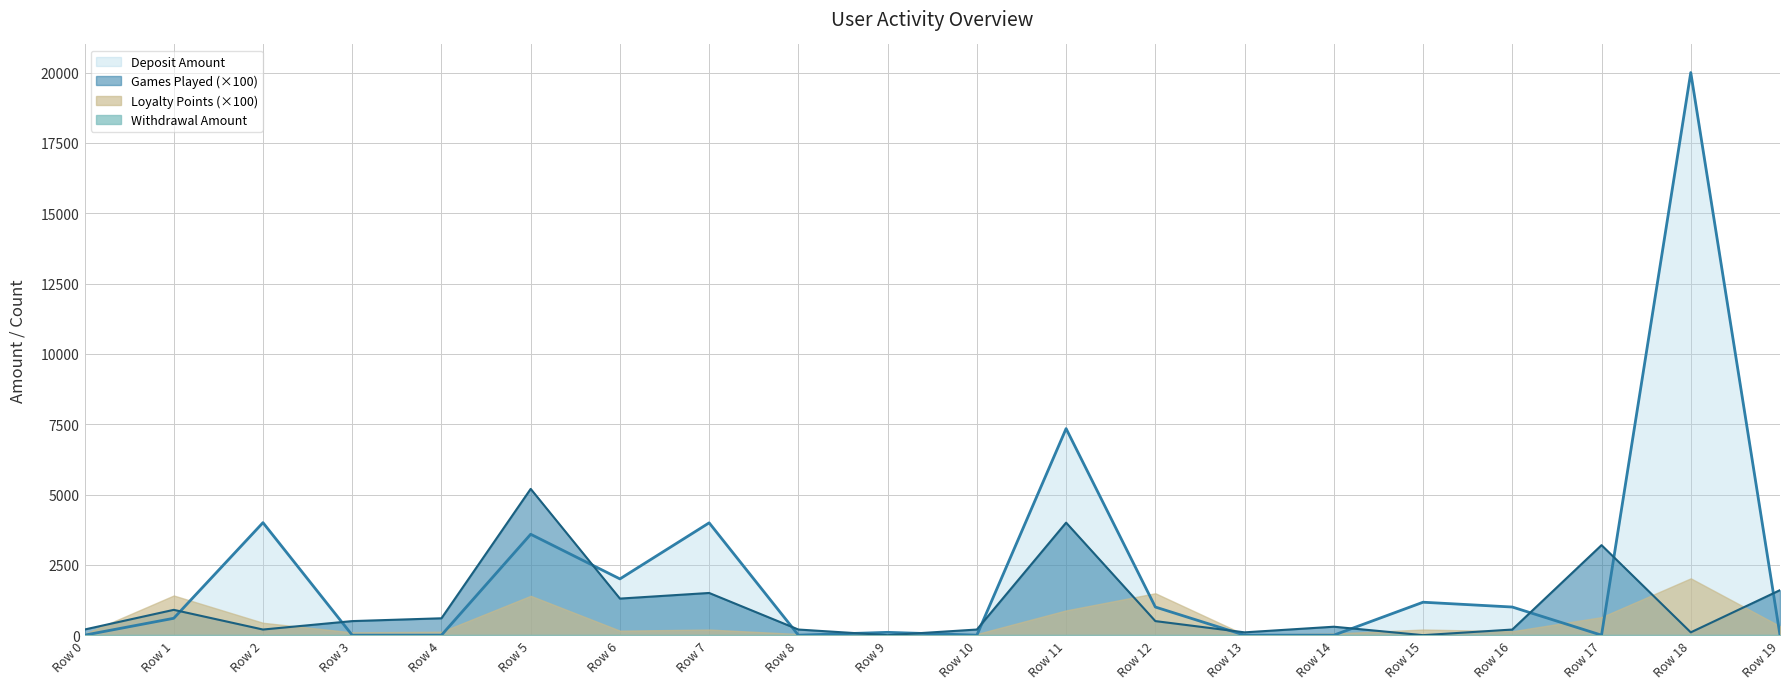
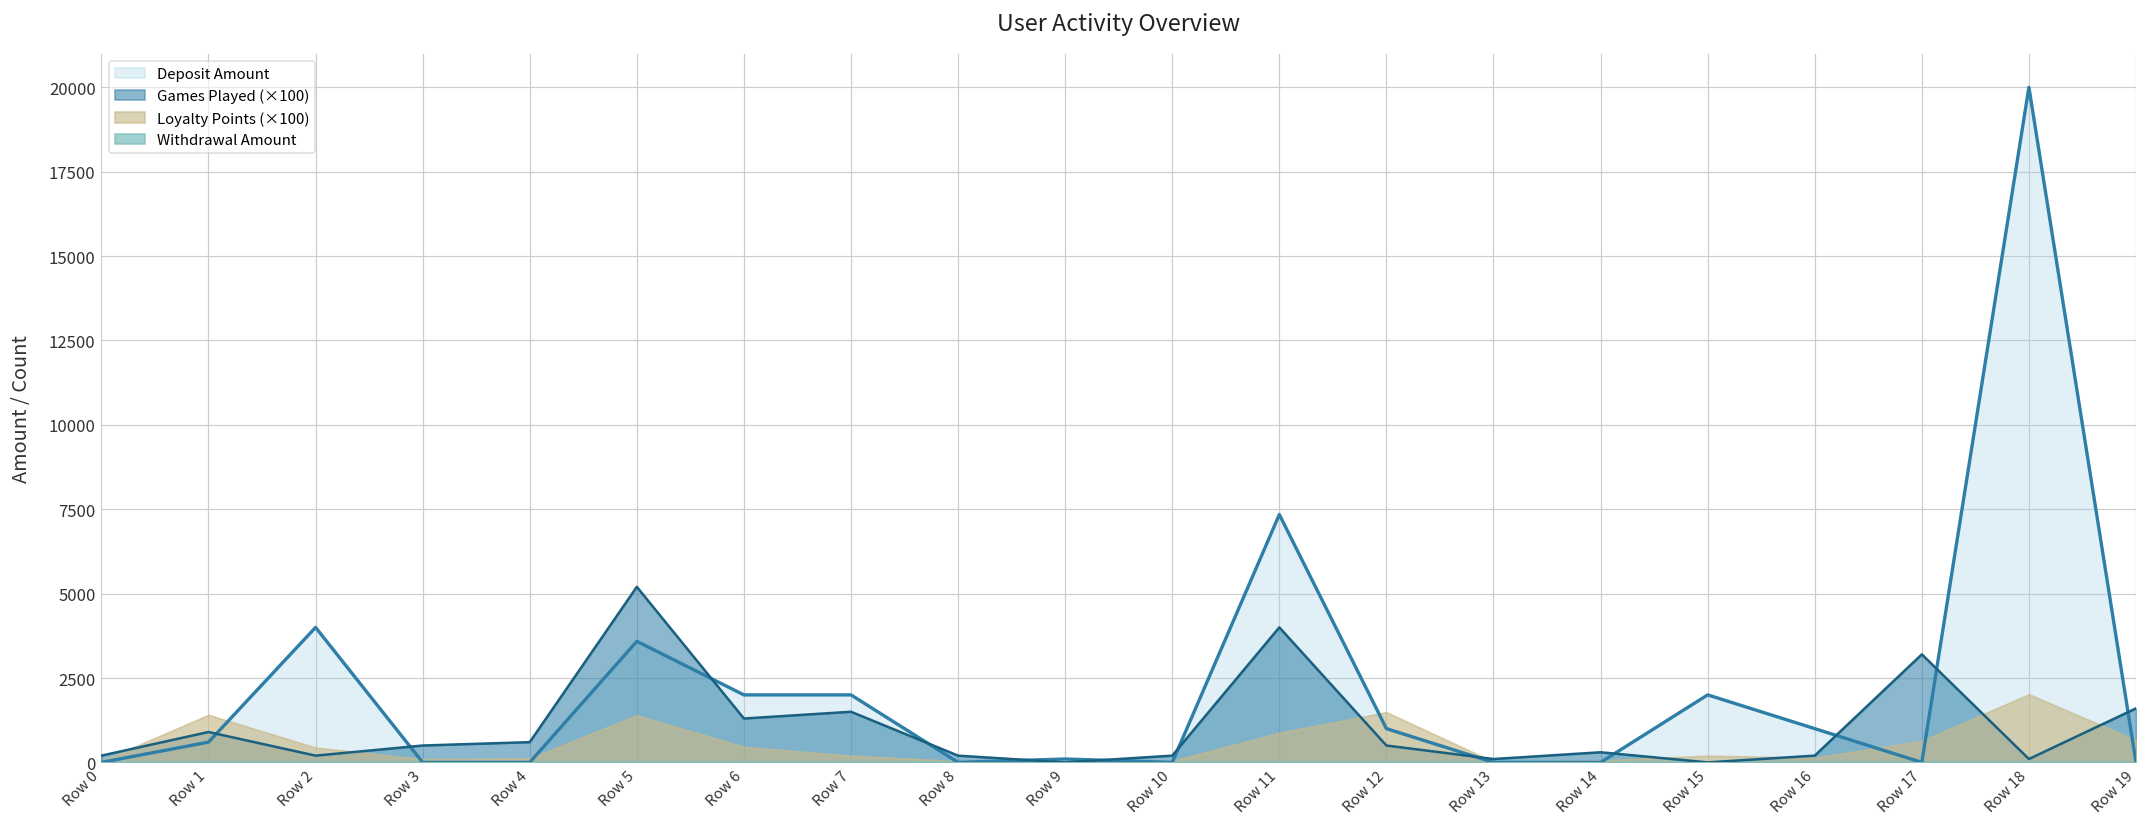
  {
    "Deposit Amount": {
      "Row 1": 600,
      "Row 2": 4000,
      "Row 5": 3600,
      "Row 6": 2000,
-     "Row 7": 4000,
+     "Row 7": 2000,
      "Row 9": 100,
      "Row 11": 7300,
      "Row 12": 1000,
-     "Row 15": 1200,
+     "Row 15": 2000,
      "Row 16": 1000,
      "Row 18": 20000
    },
    "Loyalty Points (×100)": {
      "Row 1": 1400,
      "Row 2": 400,
      "Row 3": 100,
      "Row 4": 100,
      "Row 5": 1400,
-     "Row 6": 200,
+     "Row 6": 500,
      "Row 7": 200,
      "Row 11": 900,
      "Row 12": 1500,
      "Row 15": 200,
      "Row 17": 600,
      "Row 18": 2000,
-     "Row 19": 300
+     "Row 19": 700
    }
  }
